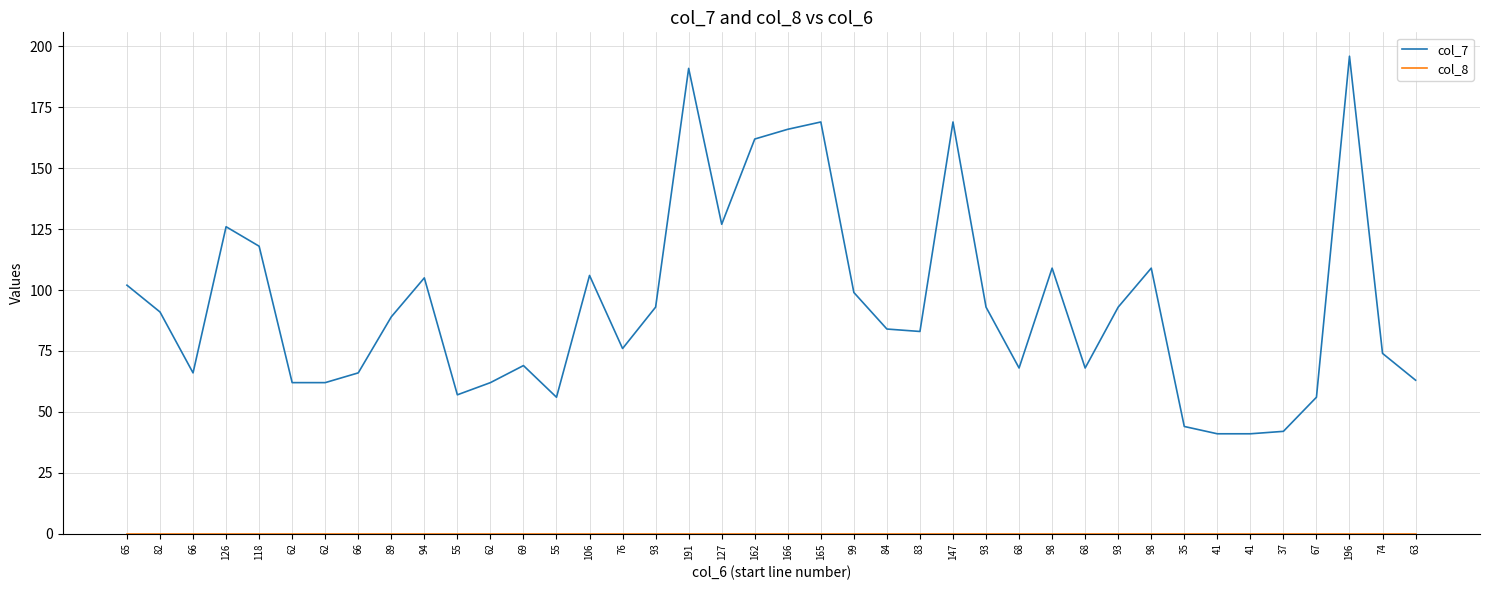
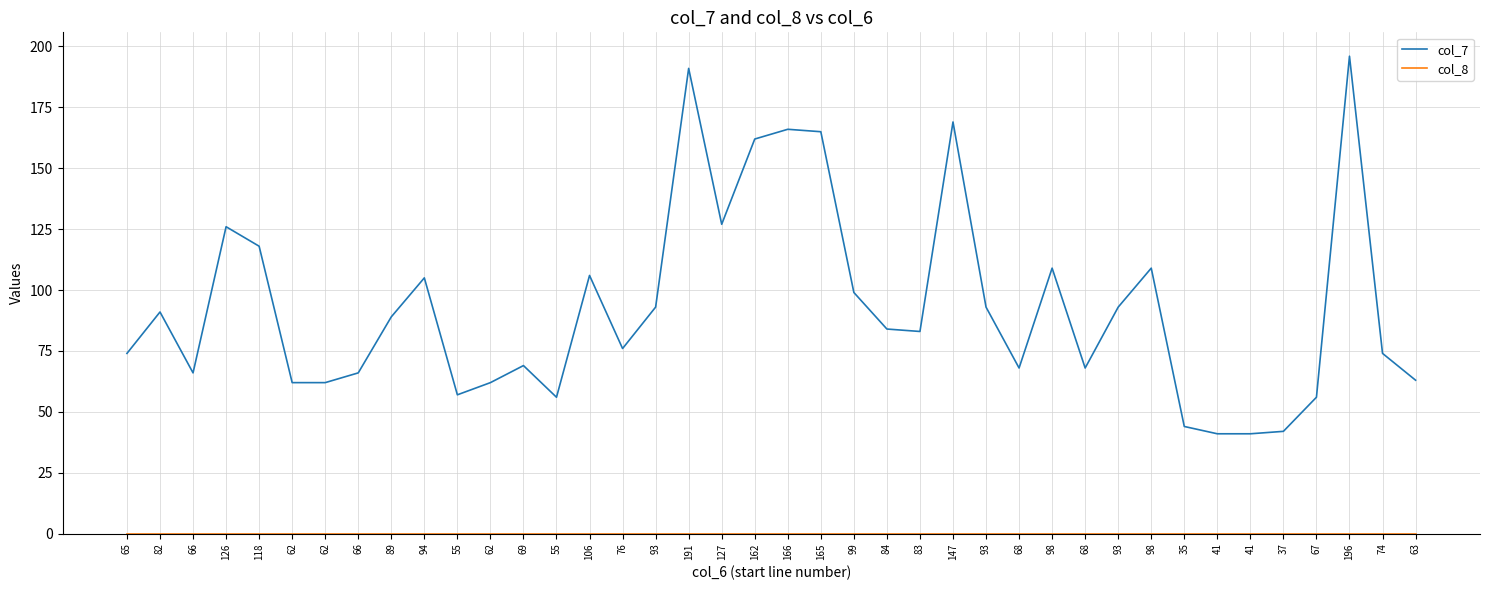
  {
    "col_7": {
-     "65": 102,
+     "65": 74,
      "82": 91,
      "126": 126,
      "118": 118,
      "89": 89,
      "94": 105,
      "69": 69,
      "106": 106,
      "76": 76,
      "191": 191,
      "127": 127,
      "162": 162,
      "166": 166,
-     "165": 169,
+     "165": 165,
      "99": 99,
      "84": 84,
      "83": 83,
      "147": 169,
      "35": 44,
      "37": 42,
      "67": 56,
      "196": 196,
      "74": 74,
      "63": 63
    },
    "col_8": {
      "65": 0,
      "82": 0,
      "126": 0,
      "118": 0,
      "89": 0,
      "94": 0,
      "69": 0,
      "106": 0,
      "76": 0,
      "191": 0,
      "127": 0,
      "162": 0,
      "166": 0,
      "165": 0,
      "99": 0,
      "84": 0,
      "83": 0,
      "147": 0,
      "35": 0,
      "37": 0,
      "67": 0,
      "196": 0,
      "74": 0,
      "63": 0
    }
  }
